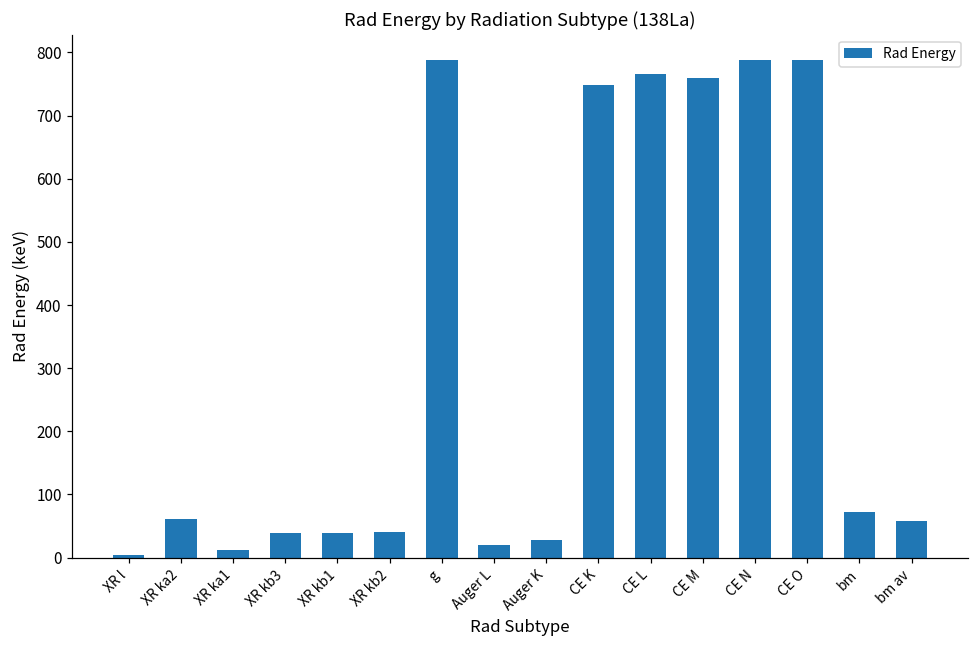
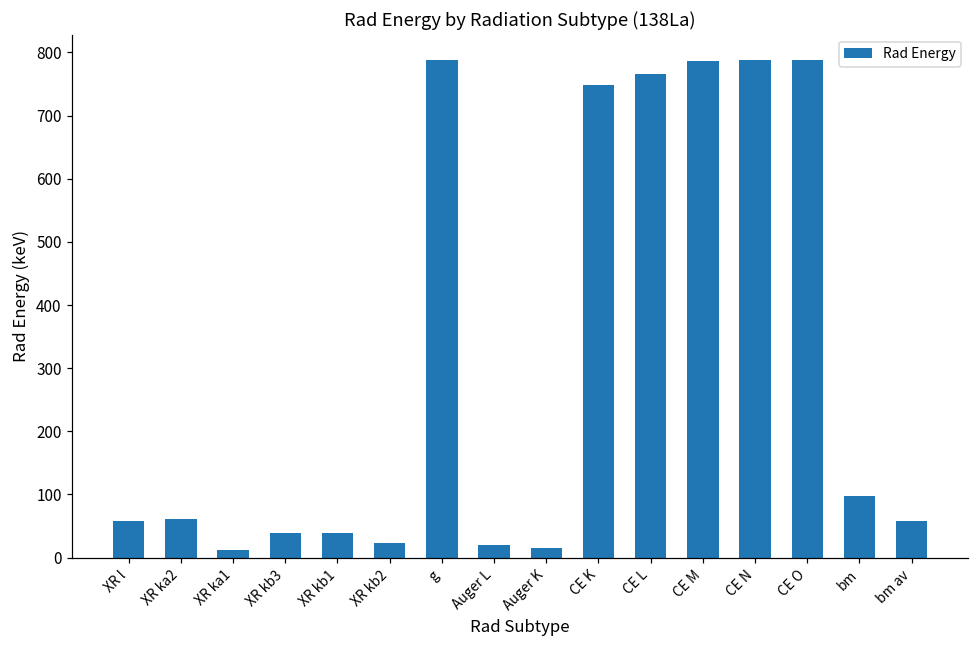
  {
-   "XR l": 0,
+   "XR l": 60,
    "XR ka2": 60,
    "XR ka1": 10,
    "XR kb3": 40,
    "XR kb1": 40,
-   "XR kb2": 40,
+   "XR kb2": 20,
    "g": 790,
    "Auger L": 20,
-   "Auger K": 30,
+   "Auger K": 10,
    "CE K": 750,
    "CE L": 770,
-   "CE M": 760,
+   "CE M": 790,
    "CE N": 790,
    "CE O": 790,
-   "bm": 70,
+   "bm": 100,
    "bm av": 60
  }
